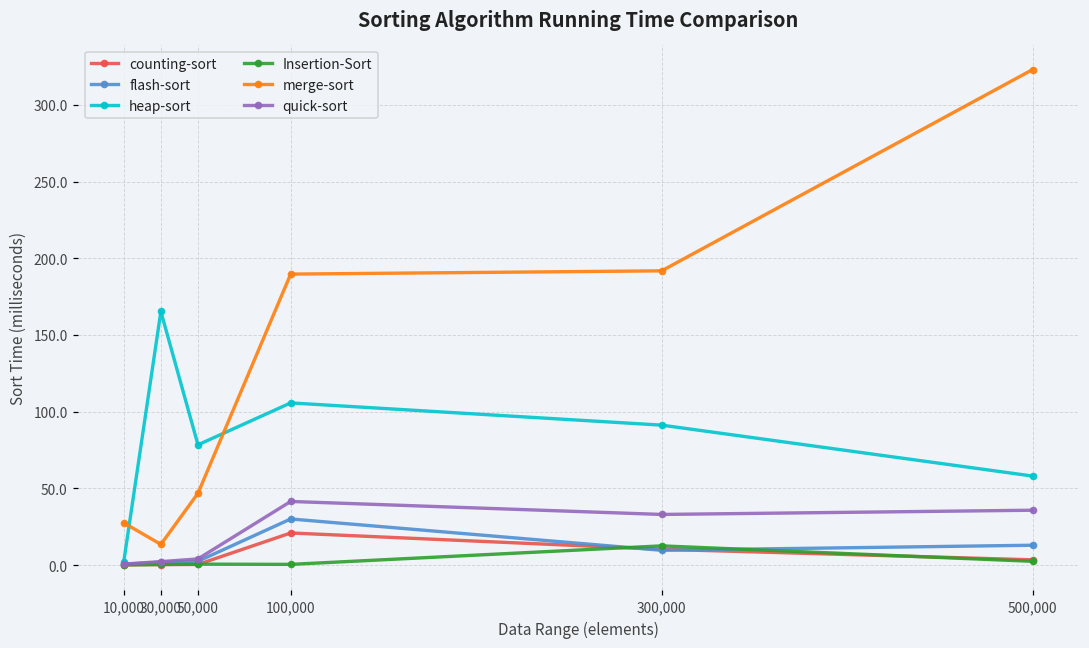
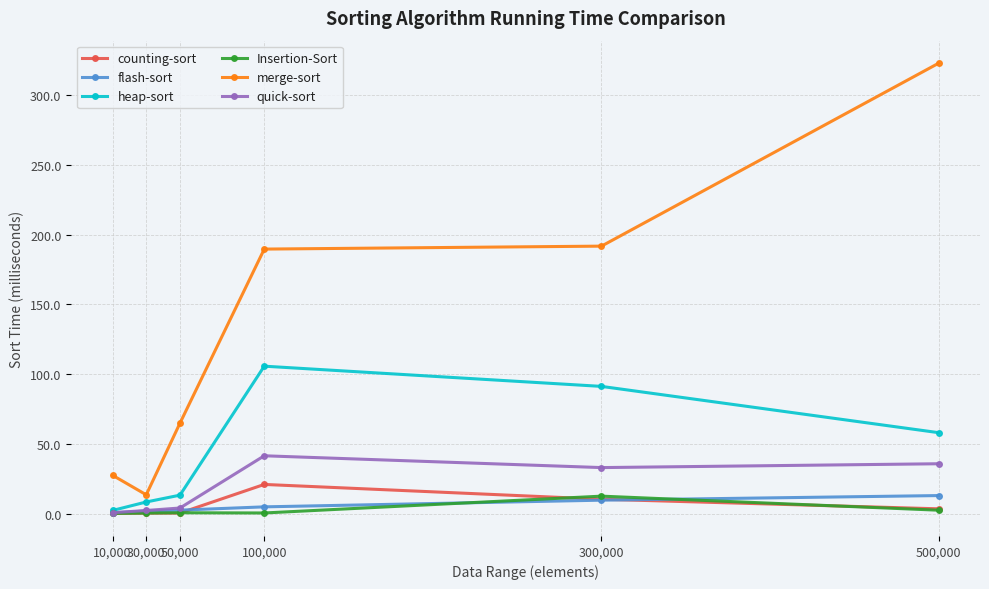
  {
    "counting-sort": {
      "100,000": 21
    },
    "flash-sort": {
-     "100,000": 30,
+     "100,000": 5,
      "500,000": 13
    },
    "heap-sort": {
-     "30,000": 165,
-     "50,000": 78,
+     "30,000": 8,
+     "50,000": 13,
      "100,000": 106,
      "300,000": 91,
      "500,000": 58
    },
    "Insertion-Sort": {
      "100,000": 0,
      "300,000": 12
    },
    "merge-sort": {
      "10,000": 27,
      "30,000": 13,
-     "50,000": 47,
+     "50,000": 65,
      "100,000": 190,
      "300,000": 192,
      "500,000": 323
    },
    "quick-sort": {
      "100,000": 41,
      "300,000": 33,
      "500,000": 36
    }
  }
